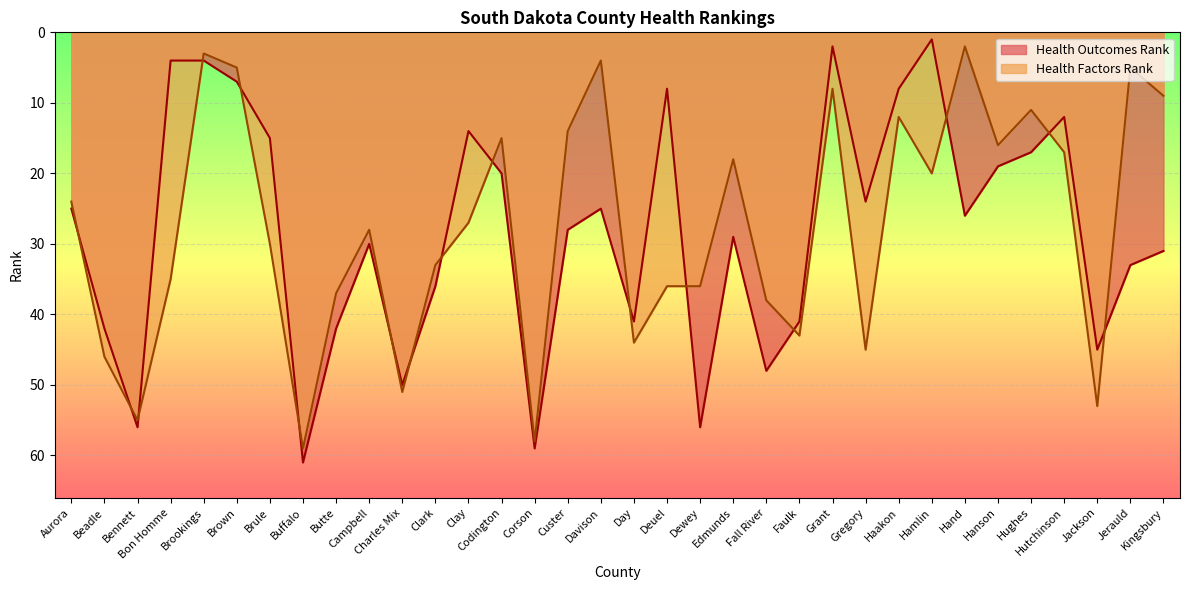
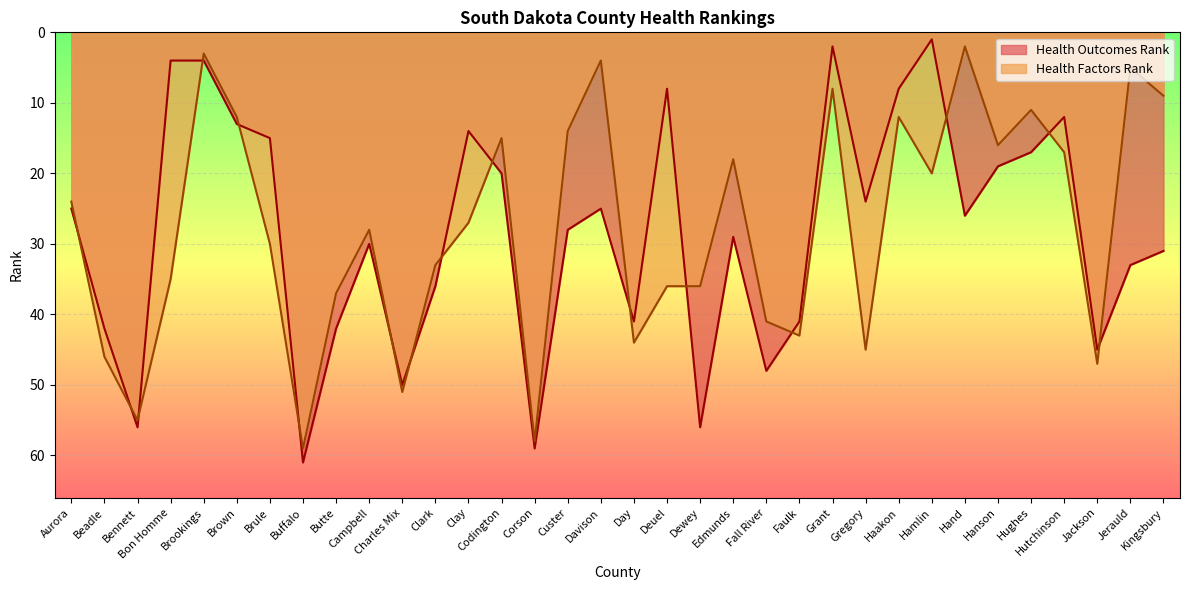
  {
    "Health Outcomes Rank": {
      "Aurora": 25,
      "Beadle": 42,
      "Bennett": 56,
      "Bon Homme": 4,
      "Brookings": 4,
-     "Brown": 7,
+     "Brown": 13,
      "Brule": 15,
      "Buffalo": 61,
      "Butte": 42,
      "Campbell": 30,
      "Charles Mix": 50,
      "Clark": 36,
      "Clay": 14,
      "Codington": 20,
      "Corson": 59,
      "Custer": 28,
      "Davison": 25,
      "Day": 41,
      "Deuel": 8,
      "Dewey": 56,
      "Edmunds": 29,
      "Fall River": 48,
      "Faulk": 41,
      "Grant": 2,
      "Gregory": 24,
      "Haakon": 8,
      "Hamlin": 1,
      "Hand": 26,
      "Hanson": 19,
      "Hughes": 17,
      "Hutchinson": 12,
      "Jackson": 45,
      "Jerauld": 33,
      "Kingsbury": 31
    },
    "Health Factors Rank": {
      "Aurora": 24,
      "Beadle": 46,
      "Bennett": 55,
      "Bon Homme": 35,
      "Brookings": 3,
-     "Brown": 5,
+     "Brown": 12,
      "Brule": 30,
      "Buffalo": 59,
      "Butte": 37,
      "Campbell": 28,
      "Charles Mix": 51,
      "Clark": 33,
      "Clay": 27,
      "Codington": 15,
      "Corson": 58,
      "Custer": 14,
      "Davison": 4,
      "Day": 44,
      "Deuel": 36,
      "Dewey": 36,
      "Edmunds": 18,
-     "Fall River": 38,
+     "Fall River": 41,
      "Faulk": 43,
      "Grant": 8,
      "Gregory": 45,
      "Haakon": 12,
      "Hamlin": 20,
      "Hand": 2,
      "Hanson": 16,
      "Hughes": 11,
      "Hutchinson": 17,
-     "Jackson": 53,
+     "Jackson": 47,
      "Kingsbury": 9
    }
  }
